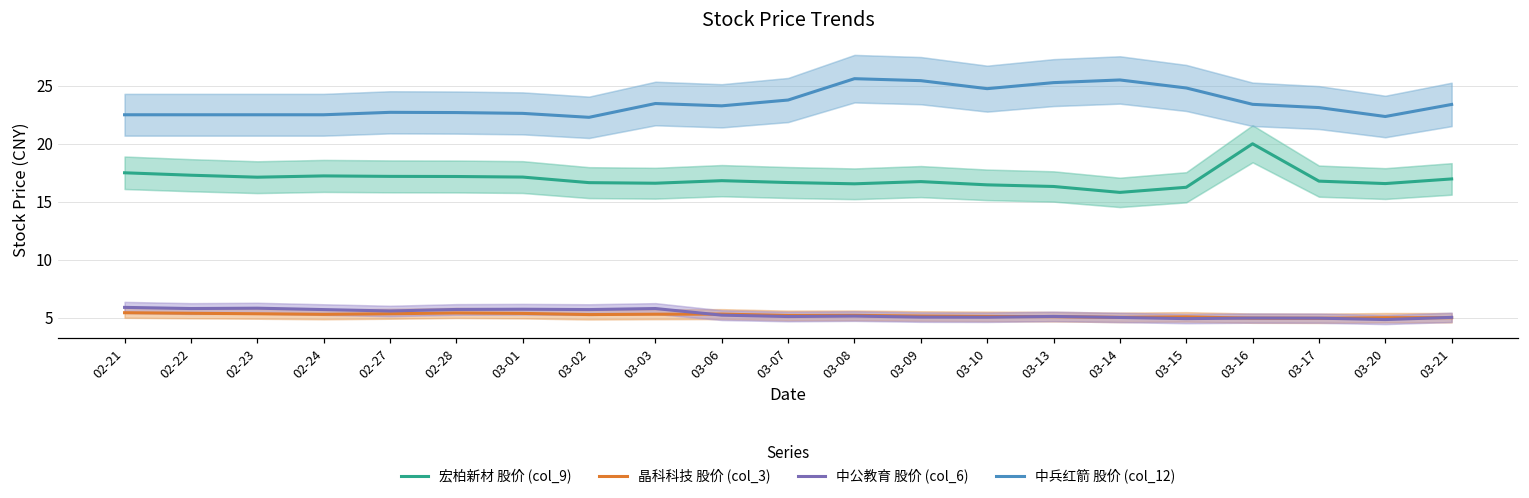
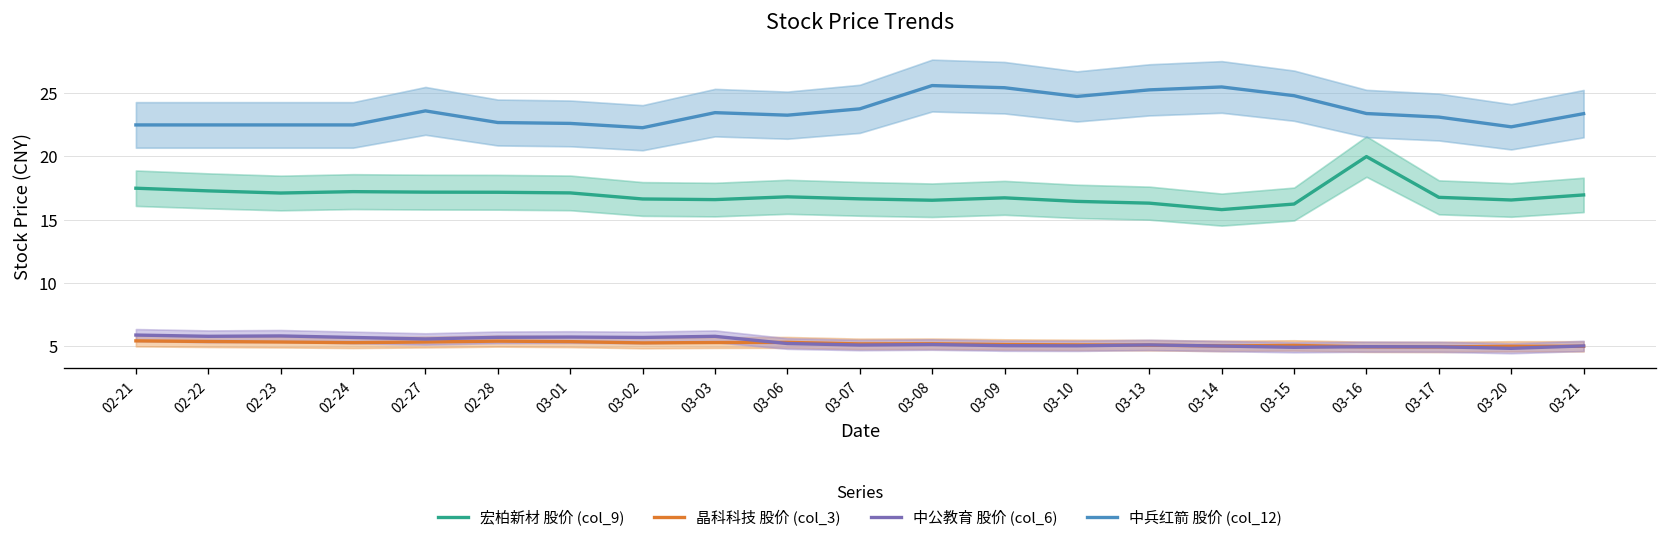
  {
    "宏柏新材 股价 (col_9)": {
      "02-21": 17.5,
      "02-22": 17.3,
      "02-23": 17.1,
      "02-24": 17.2,
      "02-27": 17.2,
      "02-28": 17.2,
      "03-01": 17.1,
      "03-02": 16.6,
      "03-03": 16.6,
      "03-06": 16.8,
      "03-07": 16.7,
      "03-08": 16.5,
      "03-09": 16.7,
      "03-10": 16.5,
      "03-13": 16.3,
      "03-14": 15.8,
      "03-15": 16.2,
      "03-16": 20.0,
      "03-17": 16.8,
      "03-20": 16.6,
      "03-21": 17.0
    },
    "晶科科技 股价 (col_3)": {
      "02-21": 5.4,
      "02-22": 5.4,
      "02-23": 5.3,
      "02-24": 5.3,
      "02-28": 5.4,
      "03-01": 5.4,
      "03-02": 5.3,
      "03-03": 5.3
    },
    "中兵红箭 股价 (col_12)": {
      "02-21": 22.5,
      "02-22": 22.5,
      "02-23": 22.5,
      "02-24": 22.5,
-     "02-27": 22.7,
+     "02-27": 23.6,
      "02-28": 22.7,
      "03-01": 22.6,
      "03-02": 22.3,
      "03-03": 23.5,
      "03-06": 23.3,
      "03-07": 23.8,
      "03-08": 25.6,
      "03-09": 25.4,
      "03-10": 24.7,
      "03-13": 25.3,
      "03-14": 25.5,
      "03-15": 24.8,
      "03-16": 23.4,
      "03-17": 23.1,
      "03-20": 22.3,
      "03-21": 23.4
    }
  }
